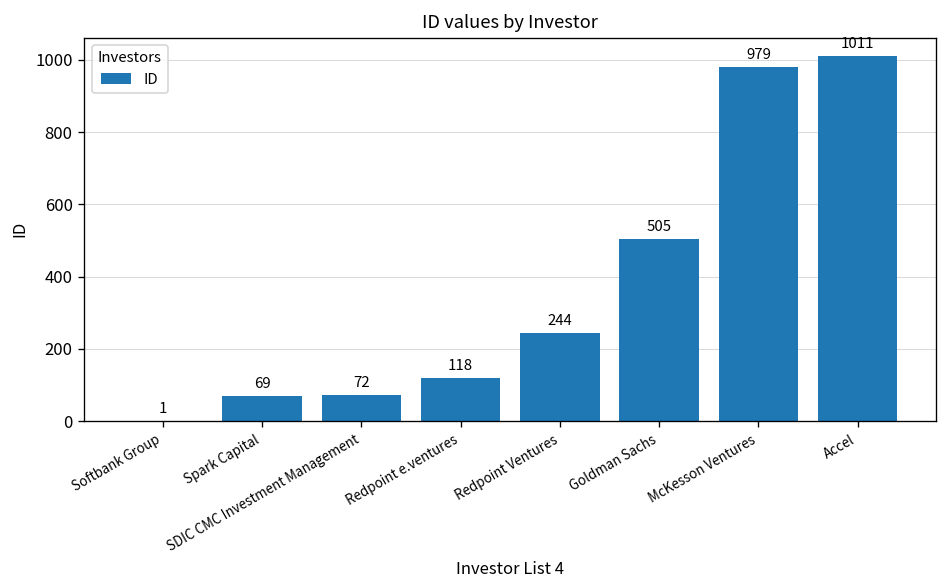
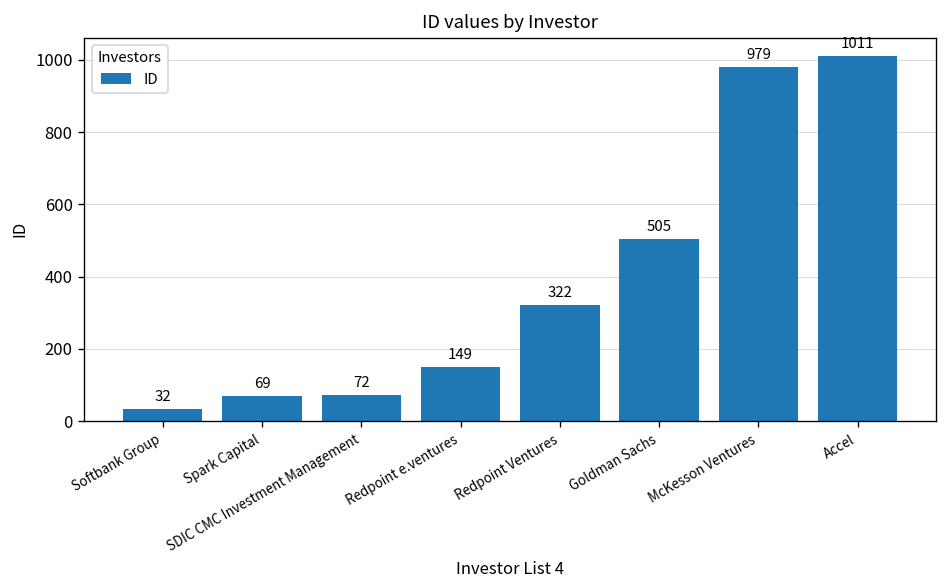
  {
-   "Softbank Group": 1,
+   "Softbank Group": 32,
    "Spark Capital": 69,
    "SDIC CMC Investment Management": 72,
-   "Redpoint e.ventures": 118,
-   "Redpoint Ventures": 244,
+   "Redpoint e.ventures": 149,
+   "Redpoint Ventures": 322,
    "Goldman Sachs": 505,
    "McKesson Ventures": 979,
    "Accel": 1011
  }
